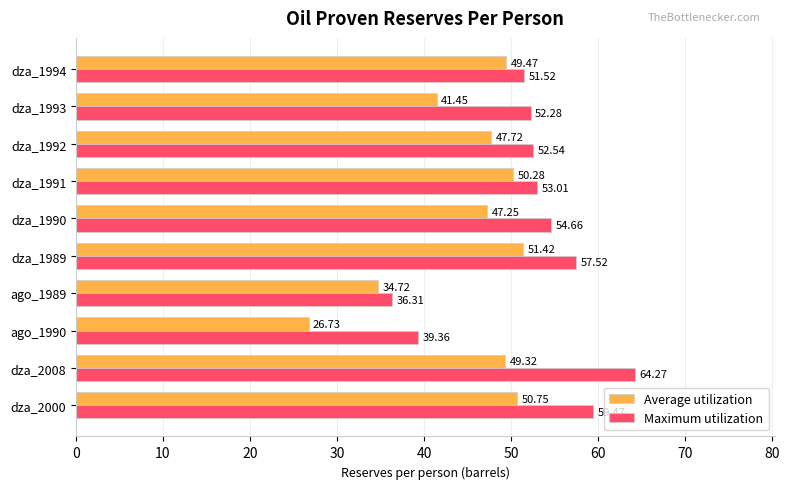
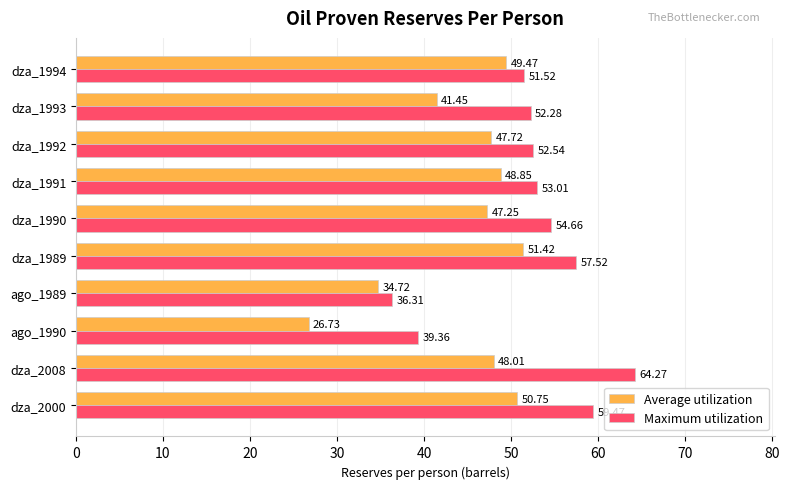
  {
    "Average utilization": {
      "dza_1994": 49.47,
      "dza_1993": 41.45,
      "dza_1992": 47.72,
-     "dza_1991": 50.28,
+     "dza_1991": 48.85,
      "dza_1990": 47.25,
      "dza_1989": 51.42,
      "ago_1989": 34.72,
      "ago_1990": 26.73,
-     "dza_2008": 49.32,
+     "dza_2008": 48.01,
      "dza_2000": 50.75
    },
    "Maximum utilization": {
      "dza_1994": 51.52,
      "dza_1993": 52.28,
      "dza_1992": 52.54,
      "dza_1991": 53.01,
      "dza_1990": 54.66,
      "dza_1989": 57.52,
      "ago_1989": 36.31,
      "ago_1990": 39.36,
      "dza_2008": 64.27
    }
  }
